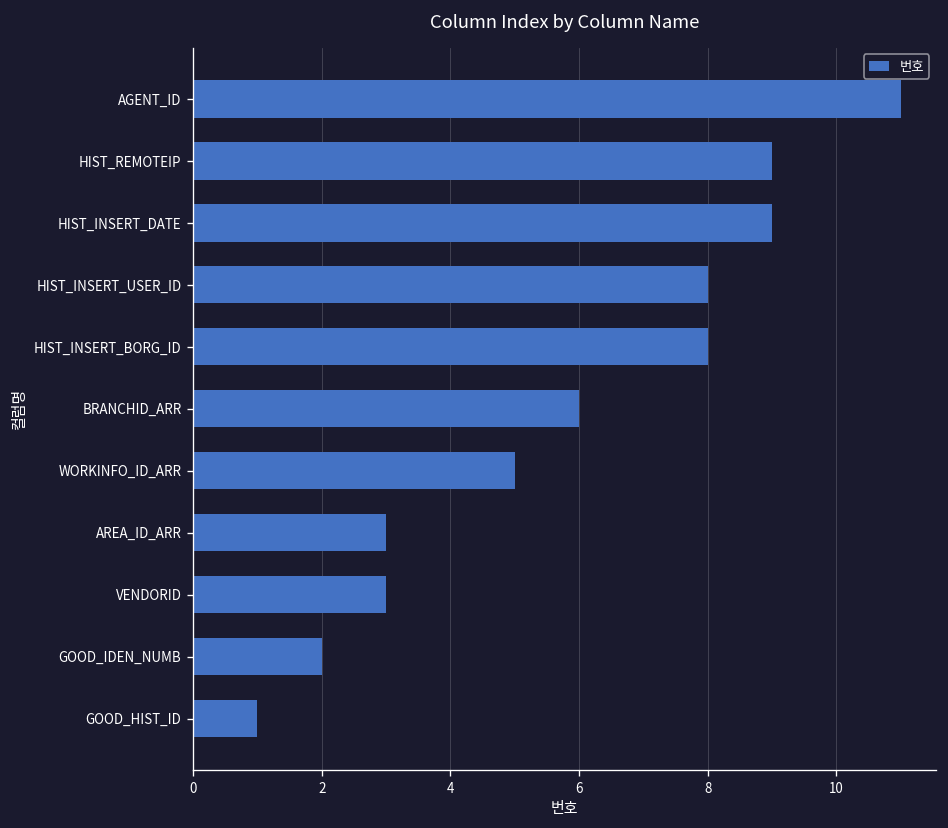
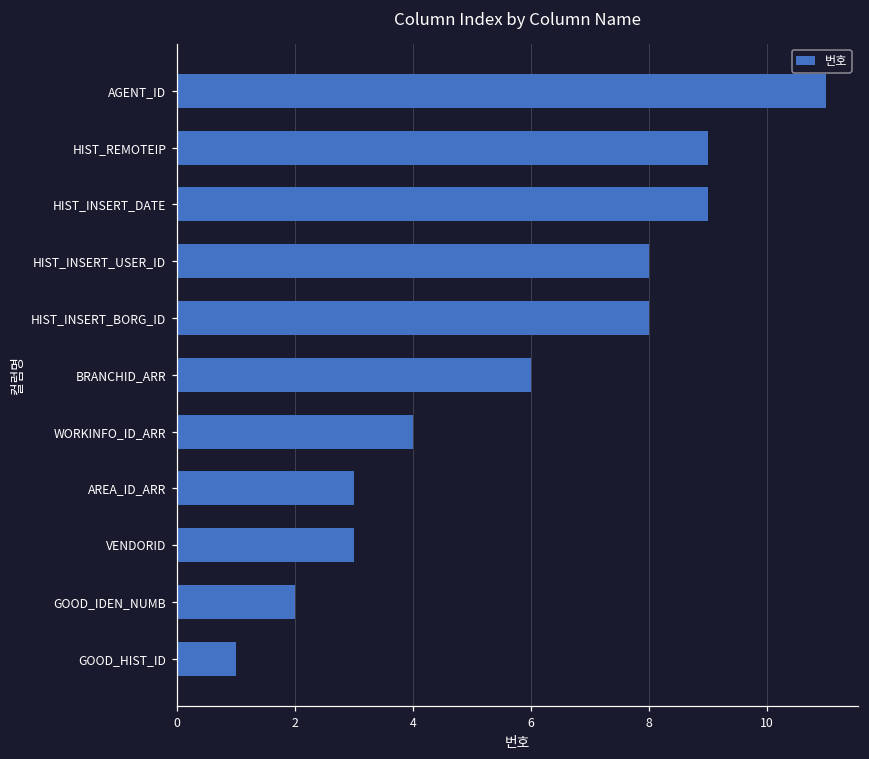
  {
    "AGENT_ID": 11,
    "HIST_REMOTEIP": 9,
    "HIST_INSERT_DATE": 9,
    "HIST_INSERT_USER_ID": 8,
    "HIST_INSERT_BORG_ID": 8,
    "BRANCHID_ARR": 6,
-   "WORKINFO_ID_ARR": 5,
+   "WORKINFO_ID_ARR": 4,
    "AREA_ID_ARR": 3,
    "VENDORID": 3,
    "GOOD_IDEN_NUMB": 2,
    "GOOD_HIST_ID": 1
  }
